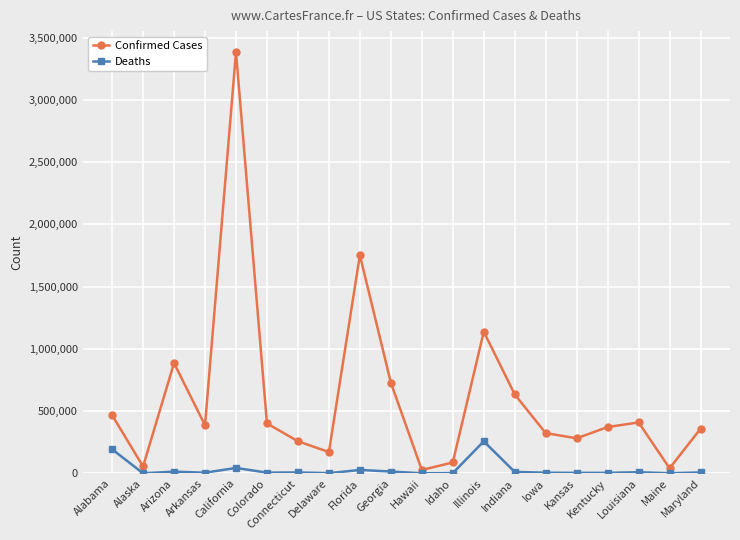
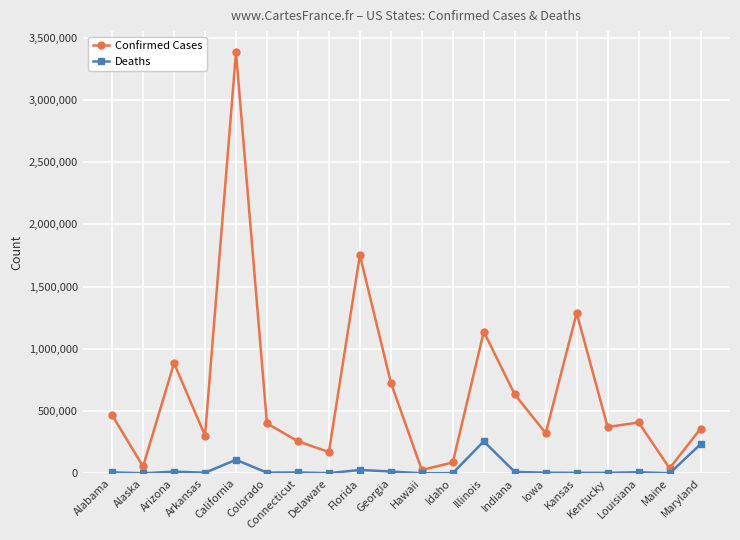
  {
    "Confirmed Cases": {
      "Alabama": "470,000",
      "Alaska": "60,000",
      "Arizona": "890,000",
-     "Arkansas": "390,000",
+     "Arkansas": "300,000",
      "California": "3,380,000",
      "Colorado": "400,000",
      "Connecticut": "260,000",
      "Delaware": "170,000",
      "Florida": "1,750,000",
      "Georgia": "730,000",
      "Hawaii": "30,000",
      "Idaho": "90,000",
      "Illinois": "1,140,000",
      "Indiana": "630,000",
      "Iowa": "320,000",
-     "Kansas": "280,000",
+     "Kansas": "1,290,000",
      "Kentucky": "370,000",
      "Louisiana": "410,000",
      "Maine": "40,000",
      "Maryland": "360,000"
    },
    "Deaths": {
-     "Alabama": "190,000",
+     "Alabama": "10,000",
      "Alaska": "0",
      "Arizona": "10,000",
      "Arkansas": "10,000",
-     "California": "40,000",
+     "California": "110,000",
      "Colorado": "10,000",
      "Connecticut": "10,000",
      "Delaware": "0",
      "Florida": "30,000",
      "Georgia": "10,000",
      "Hawaii": "0",
      "Idaho": "0",
      "Illinois": "260,000",
      "Indiana": "10,000",
      "Iowa": "10,000",
      "Kansas": "0",
      "Kentucky": "0",
      "Louisiana": "10,000",
      "Maine": "0",
-     "Maryland": "10,000"
+     "Maryland": "230,000"
    }
  }
